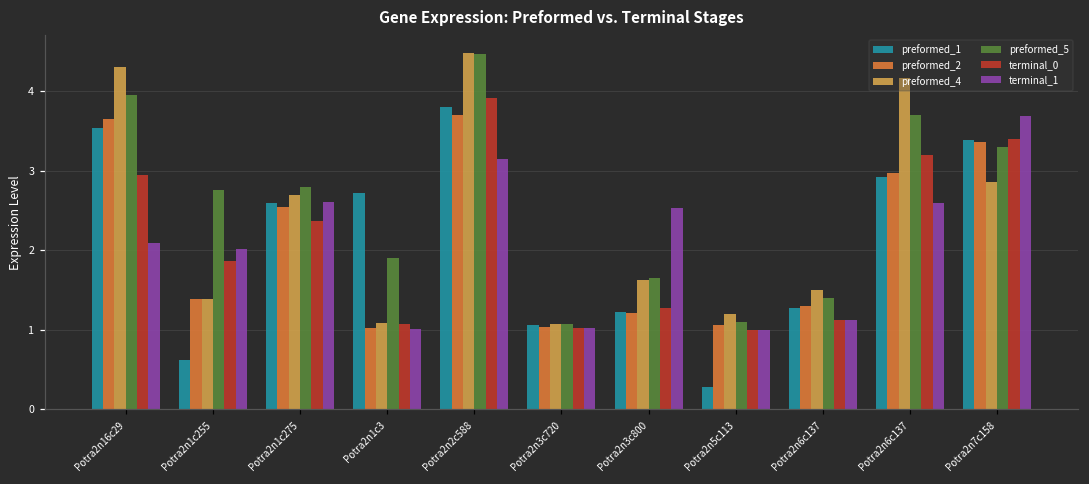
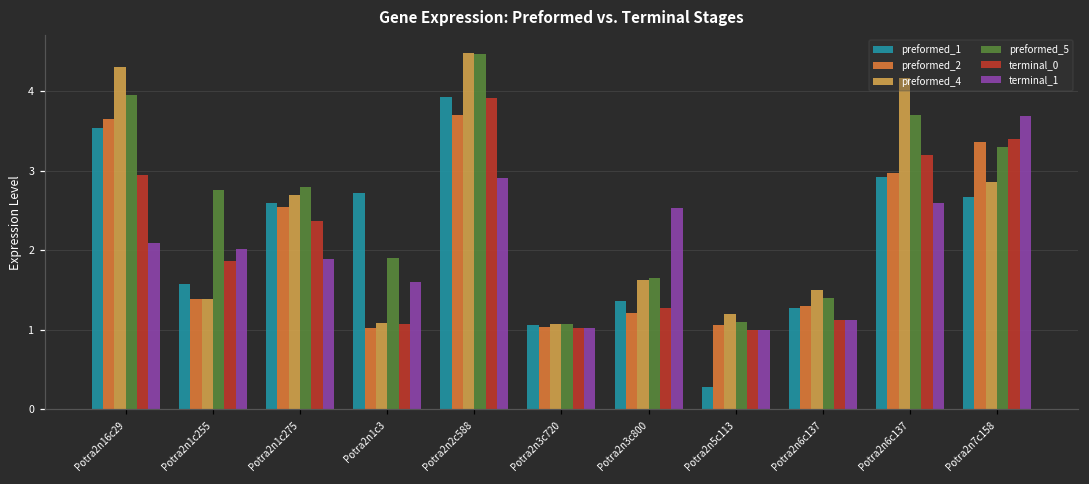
  {
    "preformed_1": {
      "Potra2n16c29": 3.5,
-     "Potra2n1c255": 0.6,
+     "Potra2n1c255": 1.6,
      "Potra2n1c275": 2.6,
      "Potra2n1c3": 2.7,
-     "Potra2n2c588": 3.8,
+     "Potra2n2c588": 3.9,
      "Potra2n3c720": 1.1,
-     "Potra2n3c800": 1.2,
+     "Potra2n3c800": 1.4,
      "Potra2n5c113": 0.3,
-     "Potra2n7c158": 3.4
+     "Potra2n7c158": 2.7
    },
    "preformed_5": {
      "Potra2n16c29": 4.0,
      "Potra2n1c255": 2.8,
      "Potra2n1c275": 2.8,
      "Potra2n1c3": 1.9,
      "Potra2n2c588": 4.5,
      "Potra2n3c720": 1.1,
      "Potra2n3c800": 1.7,
      "Potra2n5c113": 1.1,
      "Potra2n7c158": 3.3
    },
    "terminal_0": {
      "Potra2n16c29": 3.0,
      "Potra2n1c255": 1.9,
      "Potra2n1c275": 2.4,
      "Potra2n1c3": 1.1,
      "Potra2n2c588": 3.9,
      "Potra2n3c720": 1.0,
      "Potra2n3c800": 1.3,
      "Potra2n5c113": 1.0,
      "Potra2n7c158": 3.4
    },
    "terminal_1": {
      "Potra2n16c29": 2.1,
      "Potra2n1c255": 2.0,
-     "Potra2n1c275": 2.6,
-     "Potra2n1c3": 1.0,
-     "Potra2n2c588": 3.1,
+     "Potra2n1c275": 1.9,
+     "Potra2n1c3": 1.6,
+     "Potra2n2c588": 2.9,
      "Potra2n3c720": 1.0,
      "Potra2n3c800": 2.5,
      "Potra2n5c113": 1.0,
      "Potra2n7c158": 3.7
    }
  }
